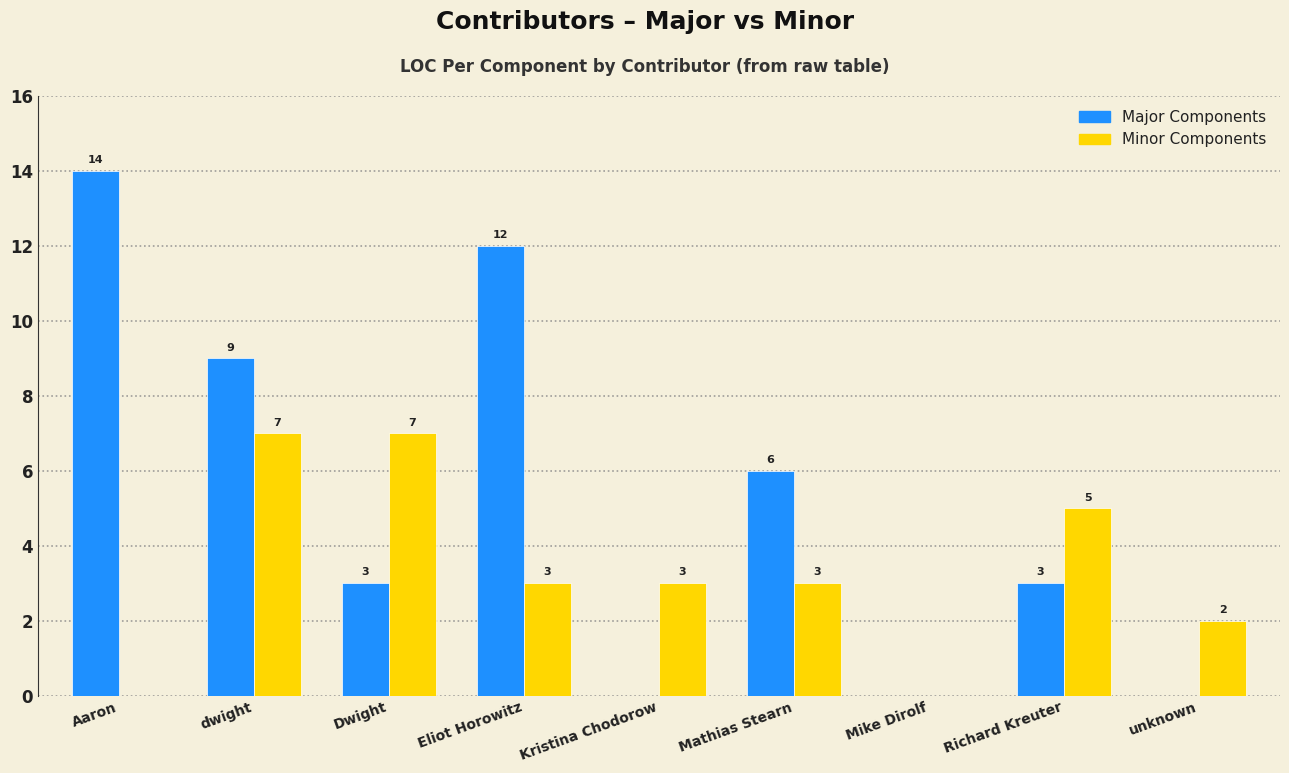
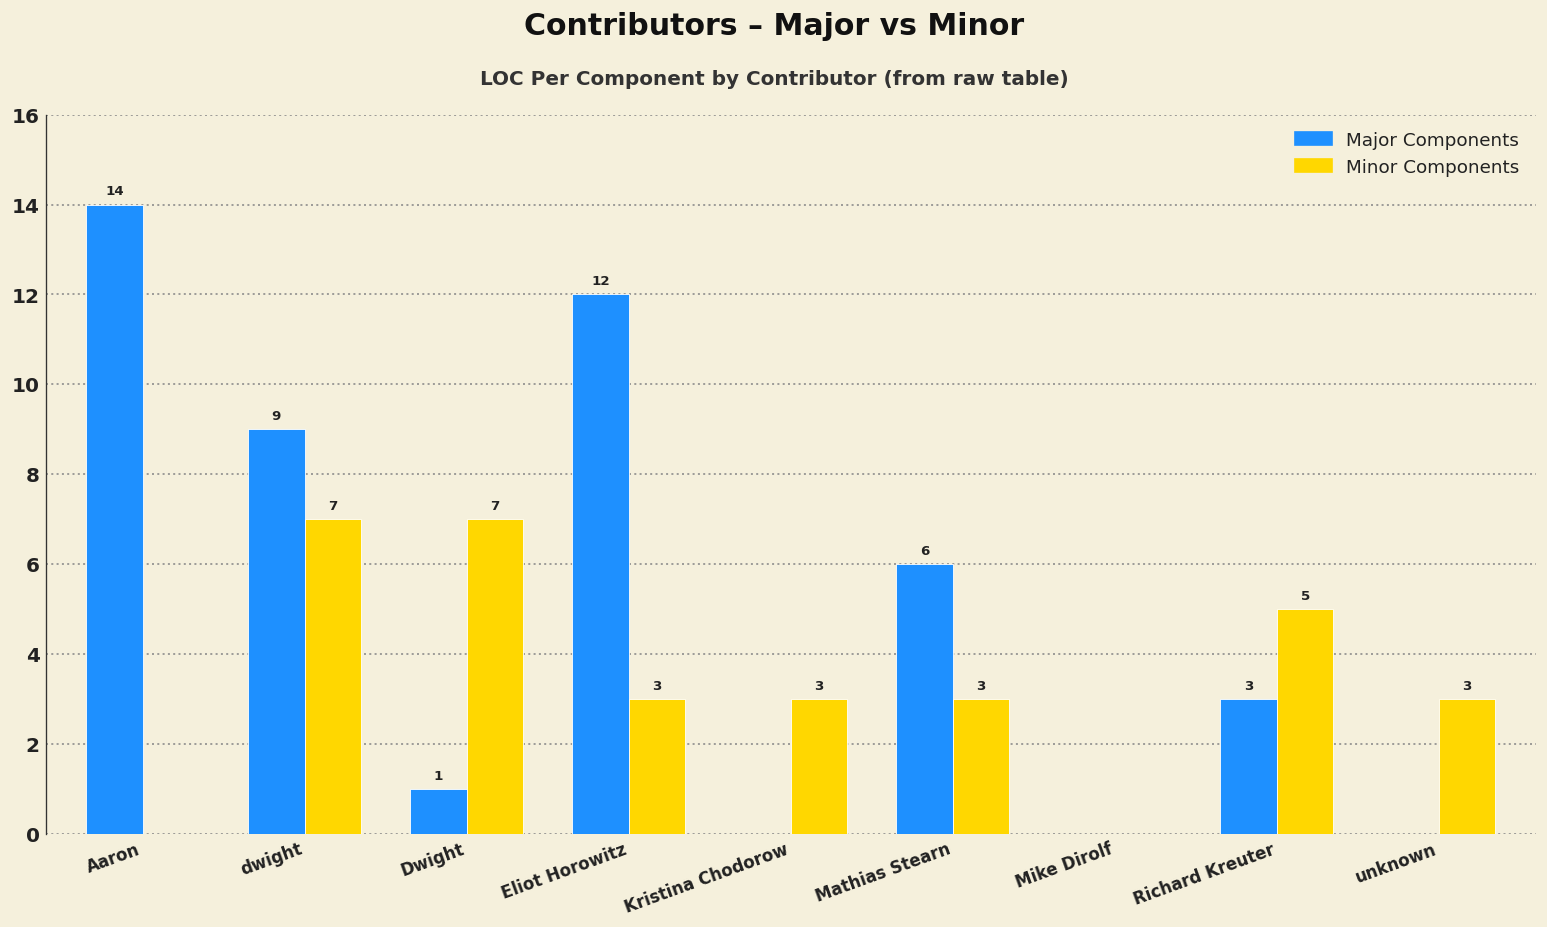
  {
    "Major Components": {
      "Aaron": 14,
      "dwight": 9,
-     "Dwight": 3,
+     "Dwight": 1,
      "Eliot Horowitz": 12,
      "Mathias Stearn": 6,
      "Richard Kreuter": 3
    },
    "Minor Components": {
      "dwight": 7,
      "Dwight": 7,
      "Eliot Horowitz": 3,
      "Kristina Chodorow": 3,
      "Mathias Stearn": 3,
      "Richard Kreuter": 5,
-     "unknown": 2
+     "unknown": 3
    }
  }
